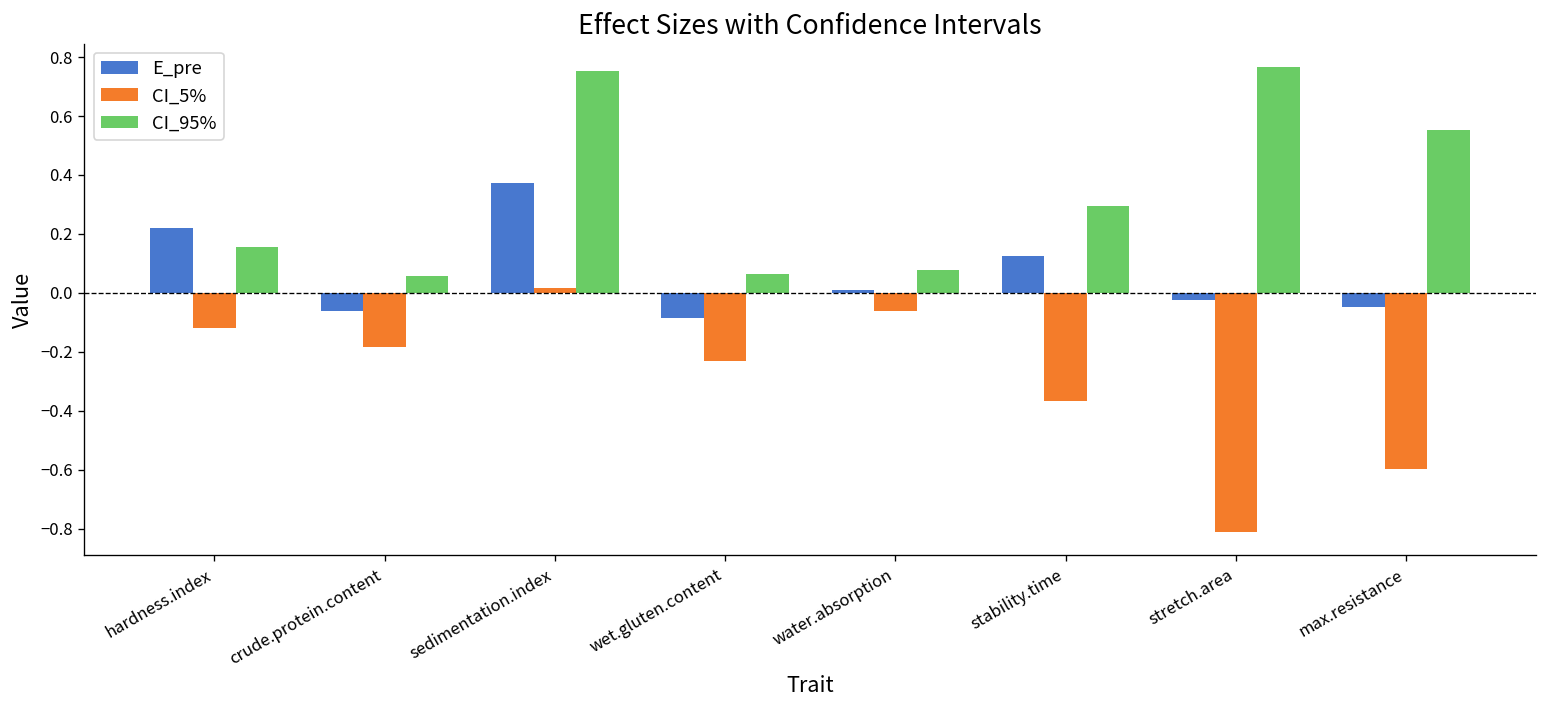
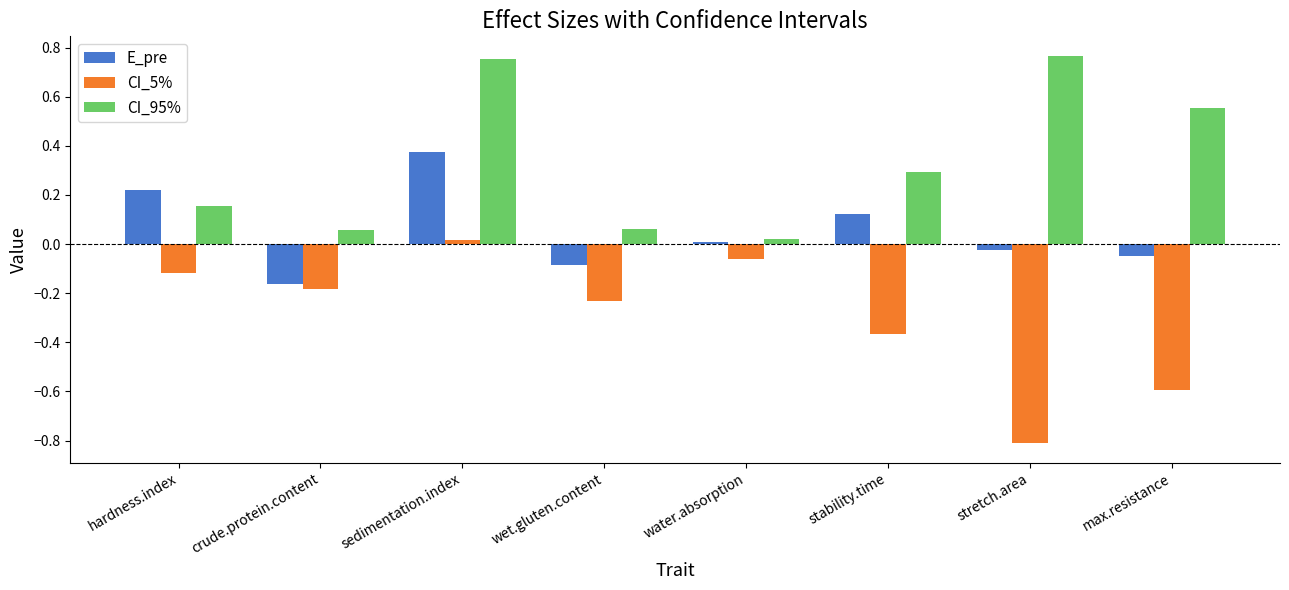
  {
    "E_pre": {
      "hardness.index": 0.22,
-     "crude.protein.content": -0.06,
+     "crude.protein.content": -0.16,
      "sedimentation.index": 0.37,
      "wet.gluten.content": -0.08,
      "stability.time": 0.12,
      "stretch.area": -0.02,
      "max.resistance": -0.05
    },
    "CI_5%": {
      "hardness.index": -0.12,
      "crude.protein.content": -0.18,
      "sedimentation.index": 0.02,
      "wet.gluten.content": -0.23,
      "water.absorption": -0.06,
      "stability.time": -0.37,
      "stretch.area": -0.81,
      "max.resistance": -0.60
    },
    "CI_95%": {
      "hardness.index": 0.16,
      "crude.protein.content": 0.06,
      "sedimentation.index": 0.75,
      "wet.gluten.content": 0.06,
-     "water.absorption": 0.08,
+     "water.absorption": 0.02,
      "stability.time": 0.29,
      "stretch.area": 0.77,
      "max.resistance": 0.55
    }
  }
